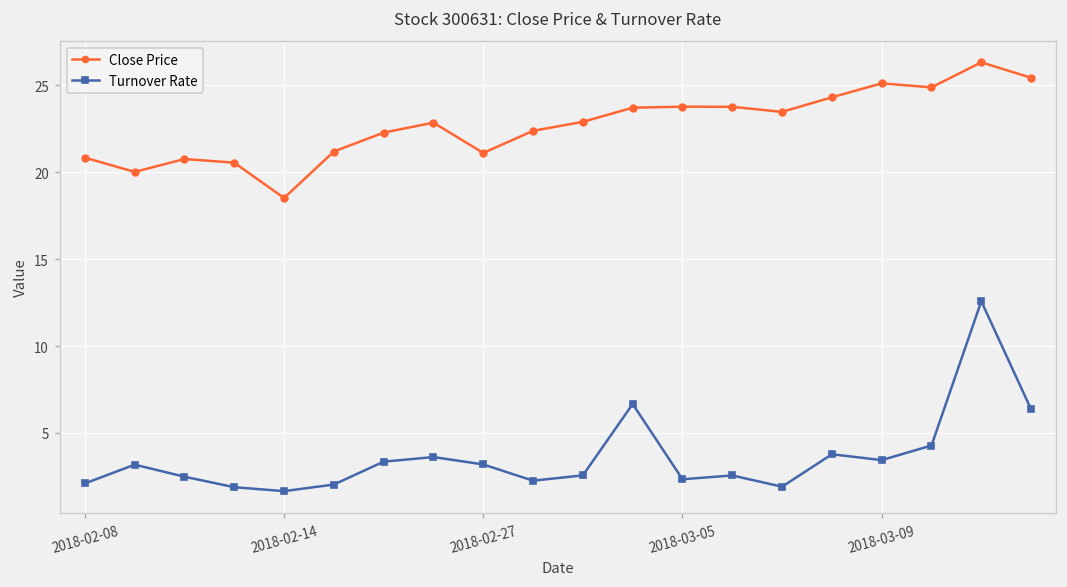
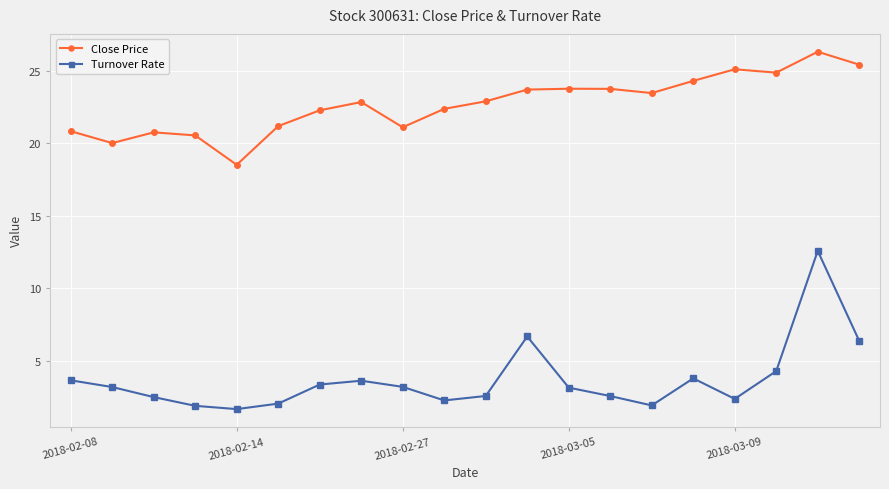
  {
    "Close Price": {
      "2018-02-08": 20.8,
      "2018-02-14": 18.5,
      "2018-02-27": 21.1,
      "2018-03-05": 23.8,
      "2018-03-09": 25.1
    },
    "Turnover Rate": {
-     "2018-02-08": 2.1,
+     "2018-02-08": 3.6,
      "2018-02-14": 1.7,
      "2018-02-27": 3.2,
-     "2018-03-05": 2.3,
-     "2018-03-09": 3.4
+     "2018-03-05": 3.1,
+     "2018-03-09": 2.4
    }
  }
